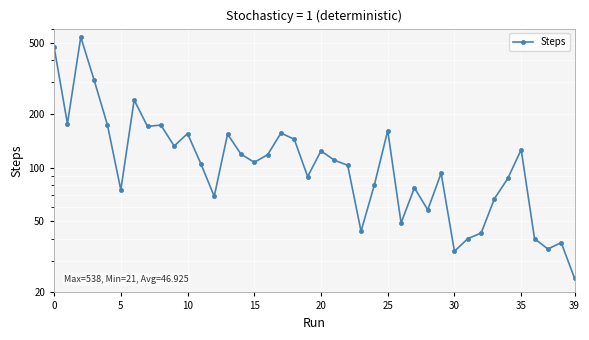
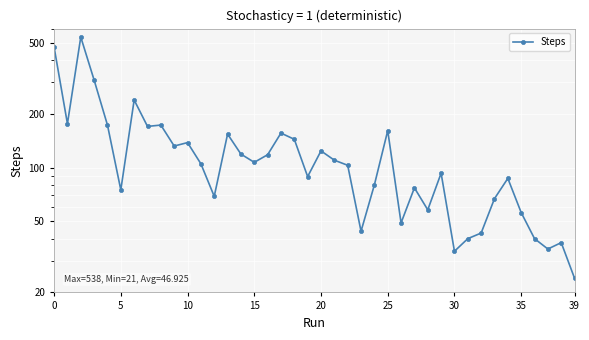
  {
    "0": 470,
    "5": 75,
-   "10": 160,
+   "10": 140,
    "15": 110,
    "20": 120,
    "25": 160,
    "30": 34,
-   "35": 130,
+   "35": 56,
    "39": 24
  }
